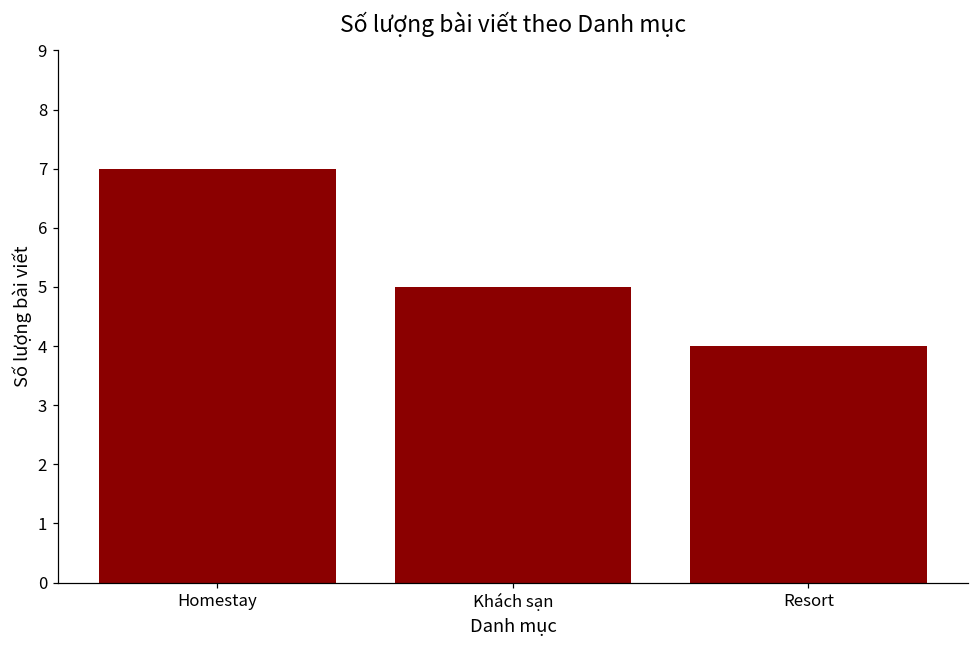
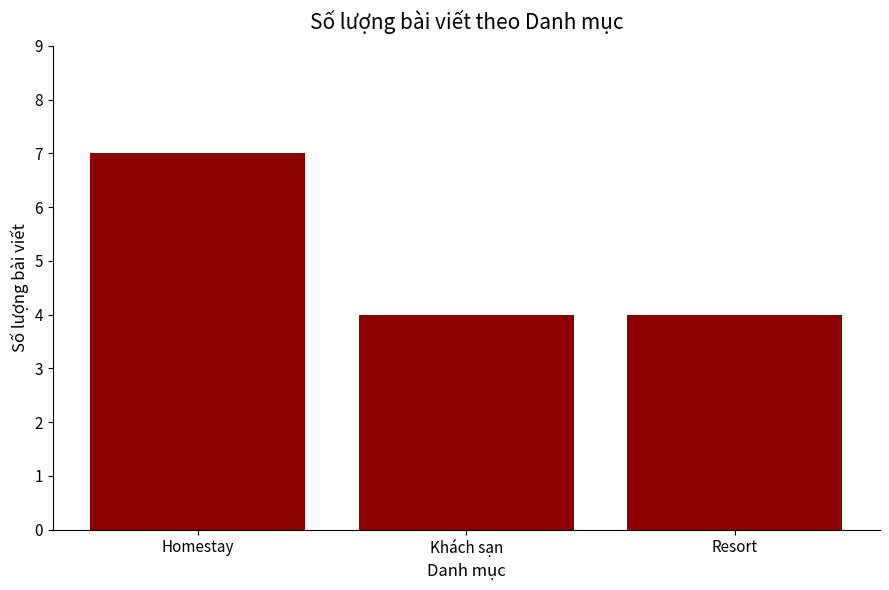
  {
    "Homestay": 7,
-   "Khách sạn": 5,
+   "Khách sạn": 4,
    "Resort": 4
  }
